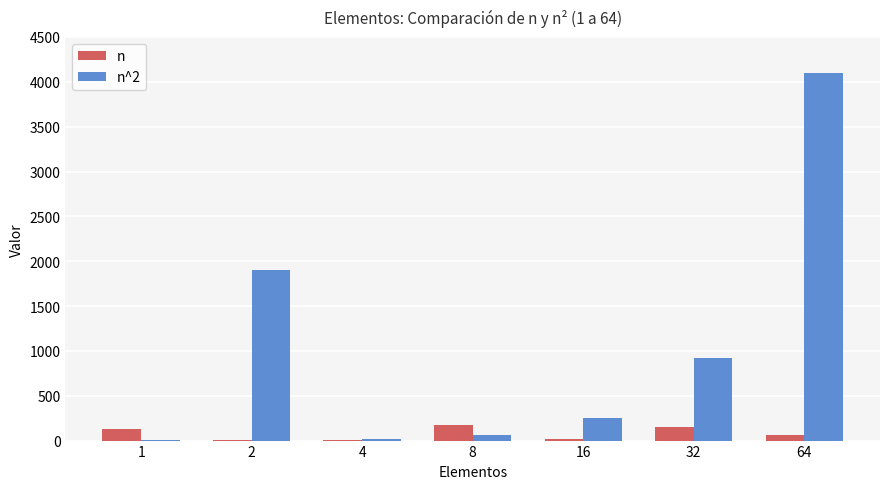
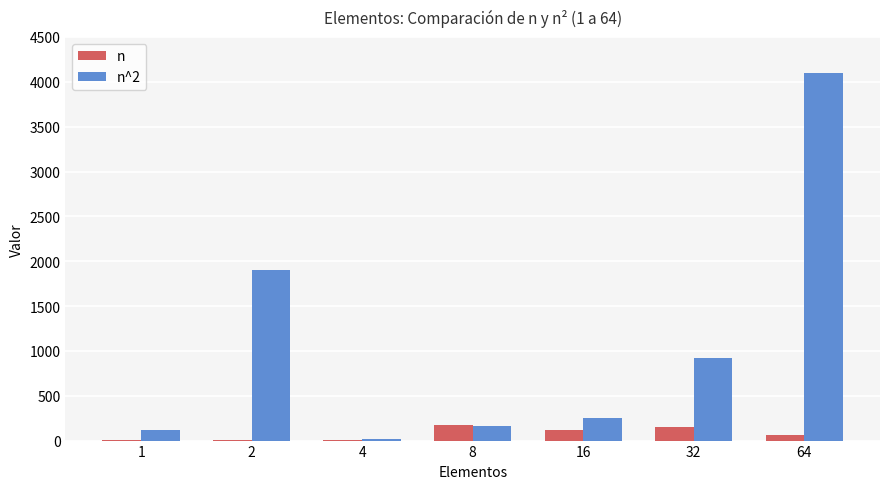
  {
    "n": {
-     "1": 100,
+     "1": 0,
      "8": 200,
-     "16": 0,
+     "16": 100,
      "32": 200,
      "64": 100
    },
    "n^2": {
-     "1": 0,
+     "1": 100,
      "2": 1900,
-     "8": 100,
+     "8": 200,
      "16": 300,
      "32": 900,
      "64": 4100
    }
  }
